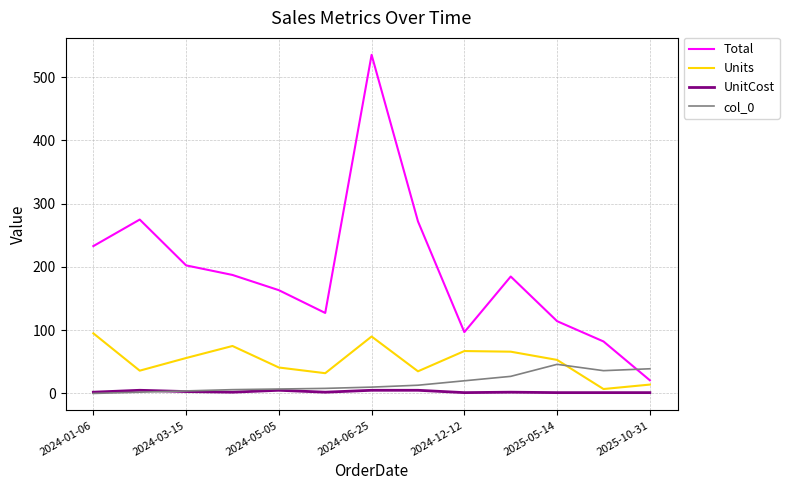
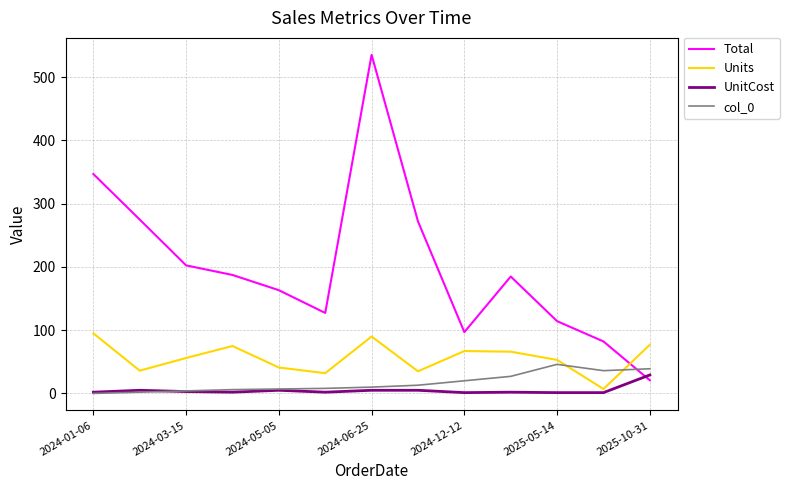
  {
    "Total": {
-     "2024-01-06": 230,
+     "2024-01-06": 350,
      "2024-03-15": 200,
      "2024-05-05": 160,
      "2024-06-25": 540,
      "2024-12-12": 100,
      "2025-05-14": 110,
      "2025-10-31": 20
    },
    "Units": {
      "2024-01-06": 100,
      "2024-03-15": 60,
      "2024-05-05": 40,
      "2024-06-25": 90,
      "2024-12-12": 70,
      "2025-05-14": 50,
-     "2025-10-31": 10
+     "2025-10-31": 80
    },
    "UnitCost": {
      "2024-06-25": 0,
      "2024-12-12": 0,
      "2025-05-14": 0,
-     "2025-10-31": 0
+     "2025-10-31": 30
    },
    "col_0": {
      "2024-06-25": 10,
      "2024-12-12": 20,
      "2025-05-14": 50,
      "2025-10-31": 40
    }
  }
